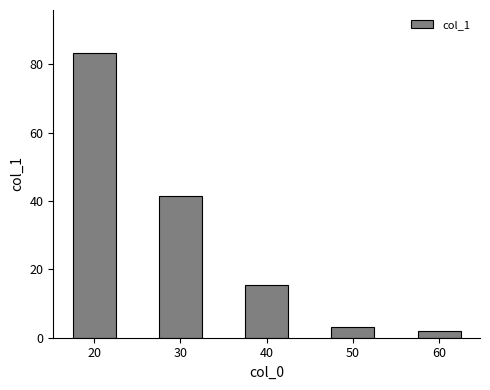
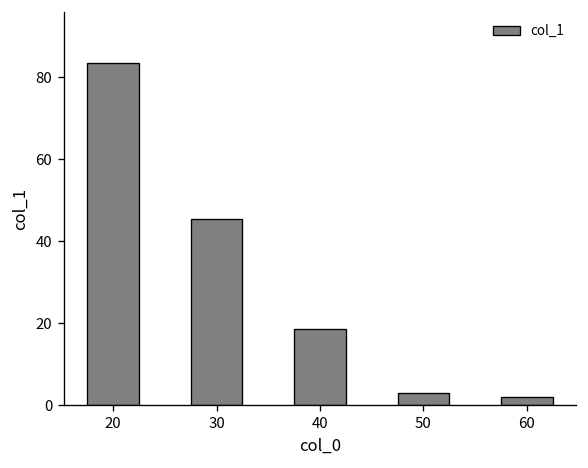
  {
    "20": 83,
-   "30": 42,
-   "40": 15,
+   "30": 46,
+   "40": 19,
    "50": 3,
    "60": 2
  }
